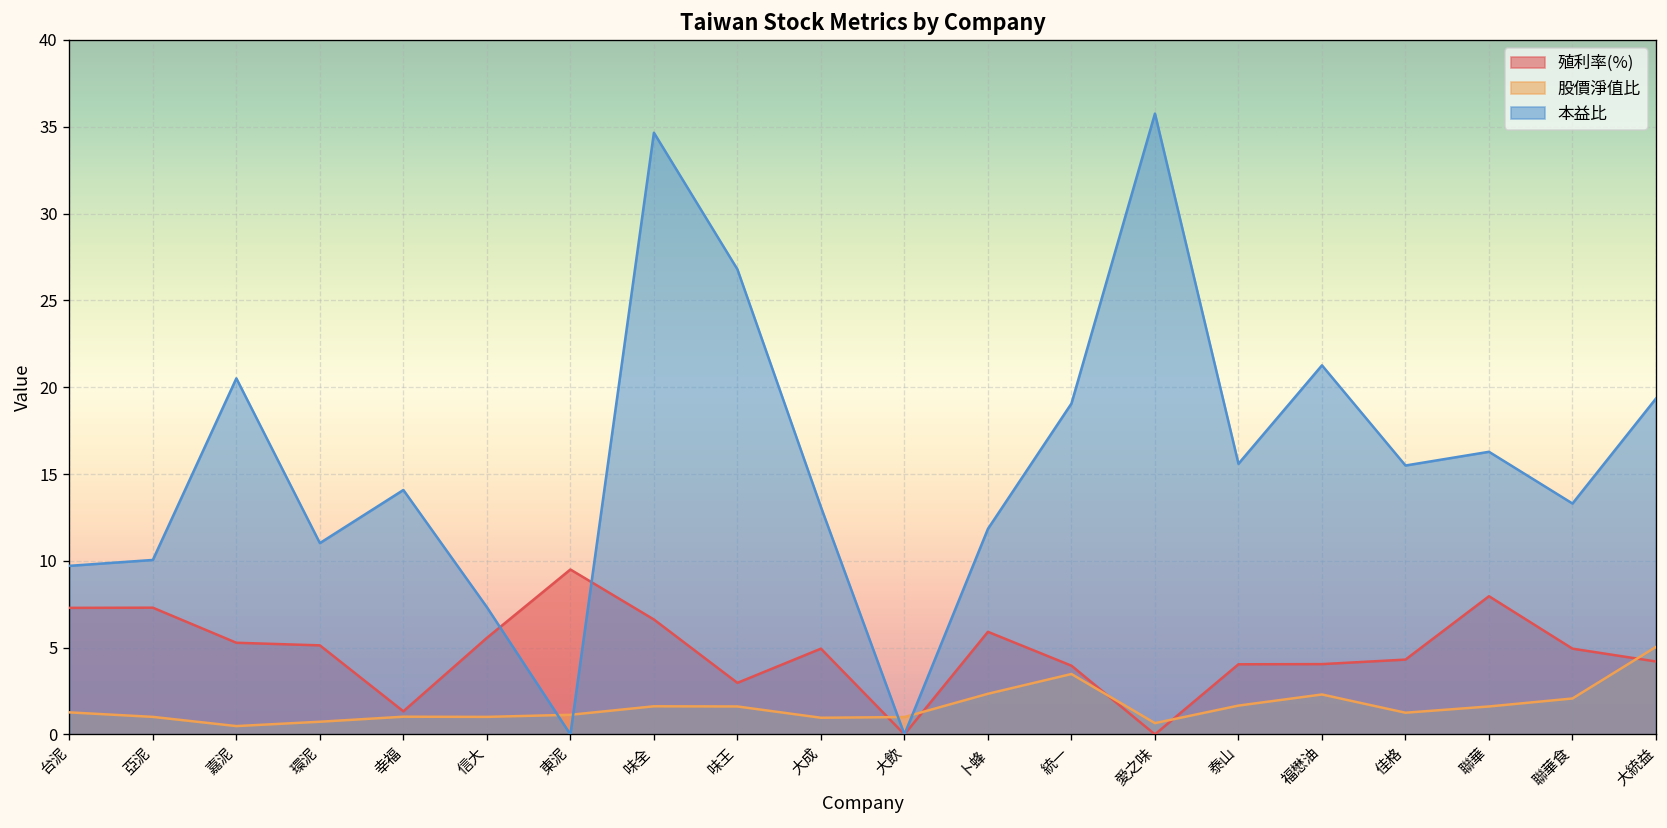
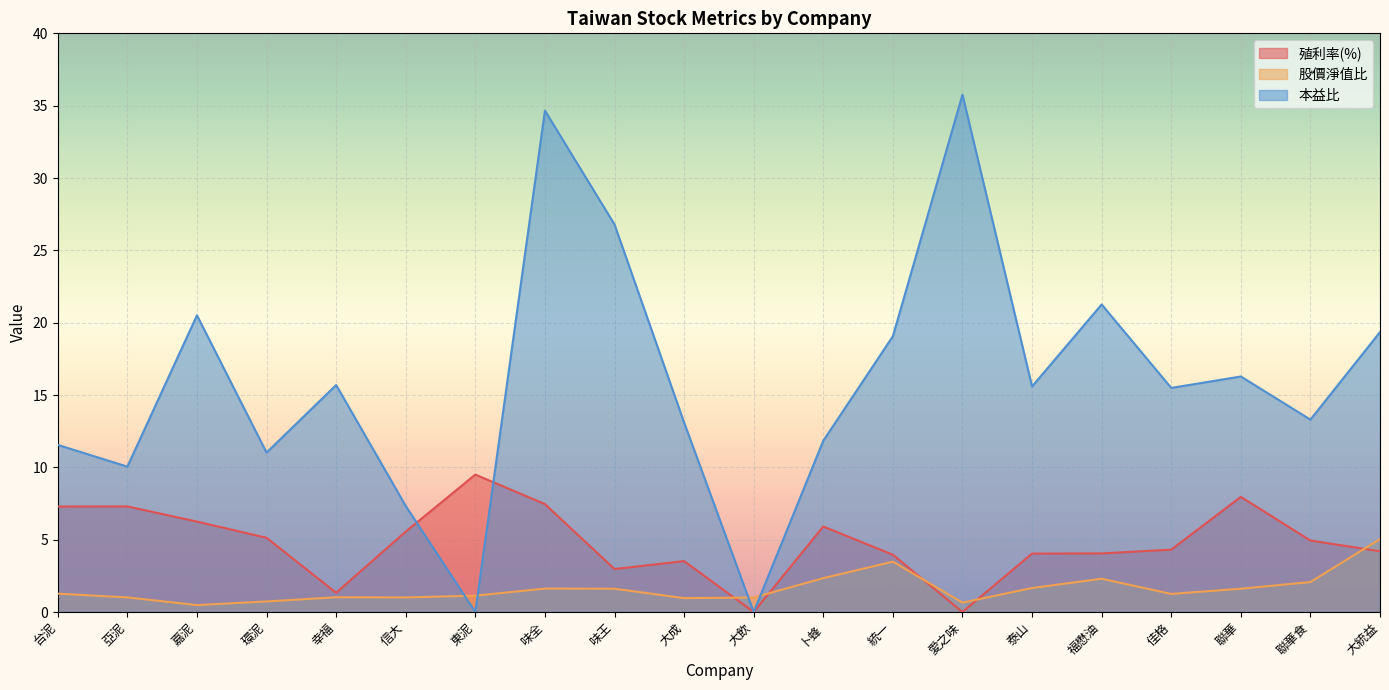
  {
    "殖利率(%)": {
      "台泥": 7.3,
      "亞泥": 7.3,
-     "嘉泥": 5.3,
+     "嘉泥": 6.3,
      "環泥": 5.1,
      "幸福": 1.3,
      "信大": 5.6,
      "東泥": 9.5,
-     "味全": 6.6,
+     "味全": 7.5,
      "味王": 3.0,
-     "大成": 4.9,
+     "大成": 3.5,
      "卜蜂": 5.9,
      "統一": 4.0,
      "愛之味": 0.0,
      "泰山": 4.0,
      "福懋油": 4.1,
      "佳格": 4.3,
      "聯華": 8.0,
      "聯華食": 4.9,
      "大統益": 4.2
    },
    "股價淨值比": {
      "台泥": 1.3,
      "亞泥": 1.0,
      "嘉泥": 0.5,
      "環泥": 0.7,
      "幸福": 1.0,
      "信大": 1.0,
      "東泥": 1.1,
      "味全": 1.6,
      "味王": 1.6,
      "大成": 1.0,
      "大飲": 1.0,
      "卜蜂": 2.3,
      "統一": 3.5,
      "愛之味": 0.7,
      "泰山": 1.7,
      "福懋油": 2.3,
      "佳格": 1.3,
      "聯華": 1.6,
      "聯華食": 2.1,
      "大統益": 5.0
    },
    "本益比": {
-     "台泥": 9.7,
+     "台泥": 11.6,
      "亞泥": 10.1,
      "嘉泥": 20.5,
      "環泥": 11.0,
-     "幸福": 14.1,
+     "幸福": 15.7,
      "信大": 7.3,
      "東泥": 0.0,
      "味全": 34.7,
      "味王": 26.8,
      "大成": 13.1,
      "卜蜂": 11.8,
      "統一": 19.1,
      "愛之味": 35.8,
      "泰山": 15.6,
      "福懋油": 21.3,
      "佳格": 15.5,
      "聯華": 16.3,
      "聯華食": 13.3,
      "大統益": 19.4
    }
  }
